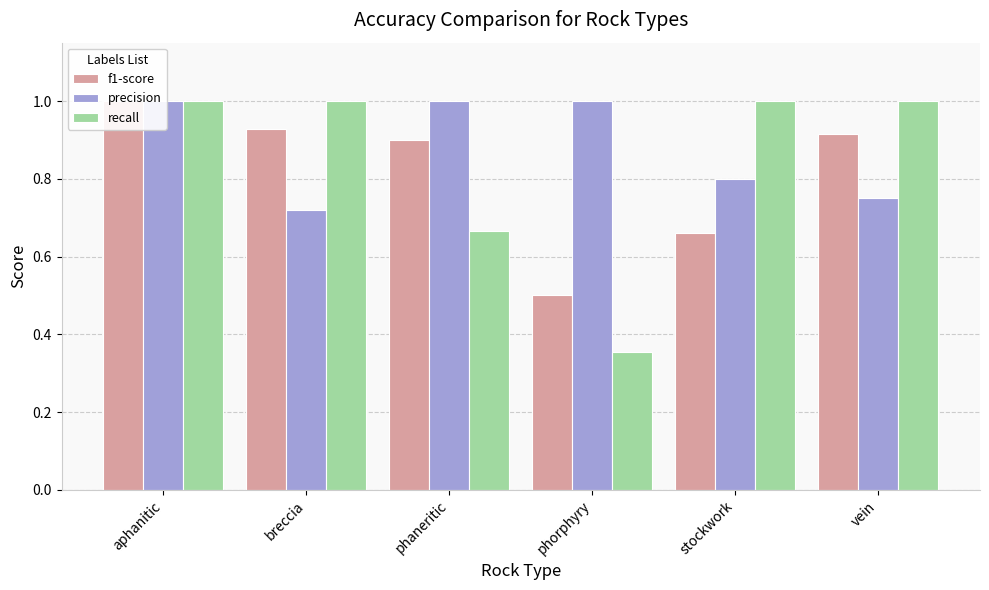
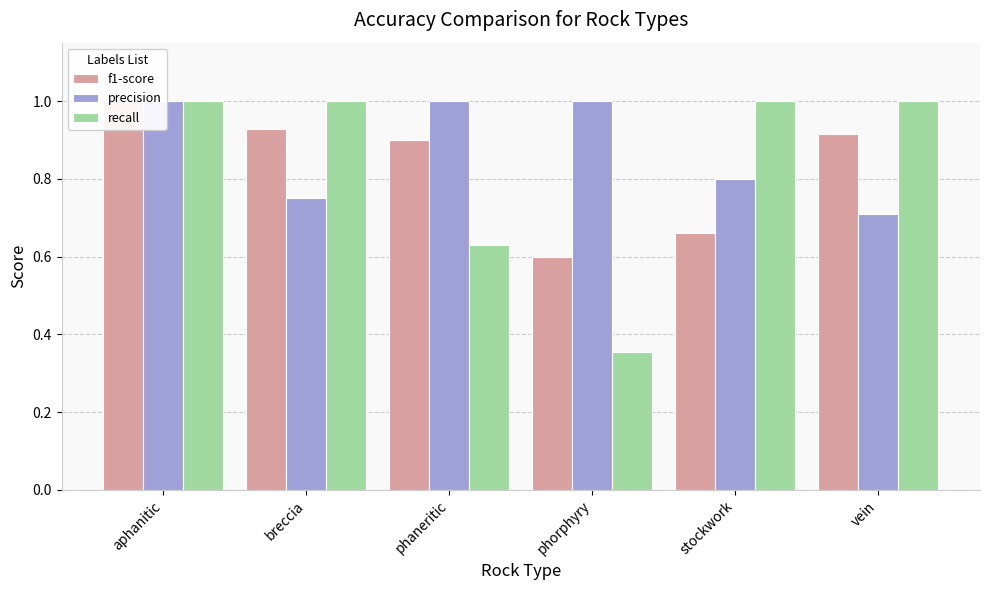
  {
    "f1-score": {
      "breccia": 0.93,
      "phaneritic": 0.9,
-     "phorphyry": 0.5,
+     "phorphyry": 0.6,
      "stockwork": 0.66,
      "vein": 0.92
    },
    "precision": {
-     "breccia": 0.72,
+     "breccia": 0.75,
      "phaneritic": 1.00,
      "phorphyry": 1.00,
      "stockwork": 0.80,
-     "vein": 0.75
+     "vein": 0.71
    },
    "recall": {
      "aphanitic": 1.00,
      "breccia": 1.00,
-     "phaneritic": 0.67,
+     "phaneritic": 0.63,
      "phorphyry": 0.36,
      "stockwork": 1.00,
      "vein": 1.00
    }
  }
